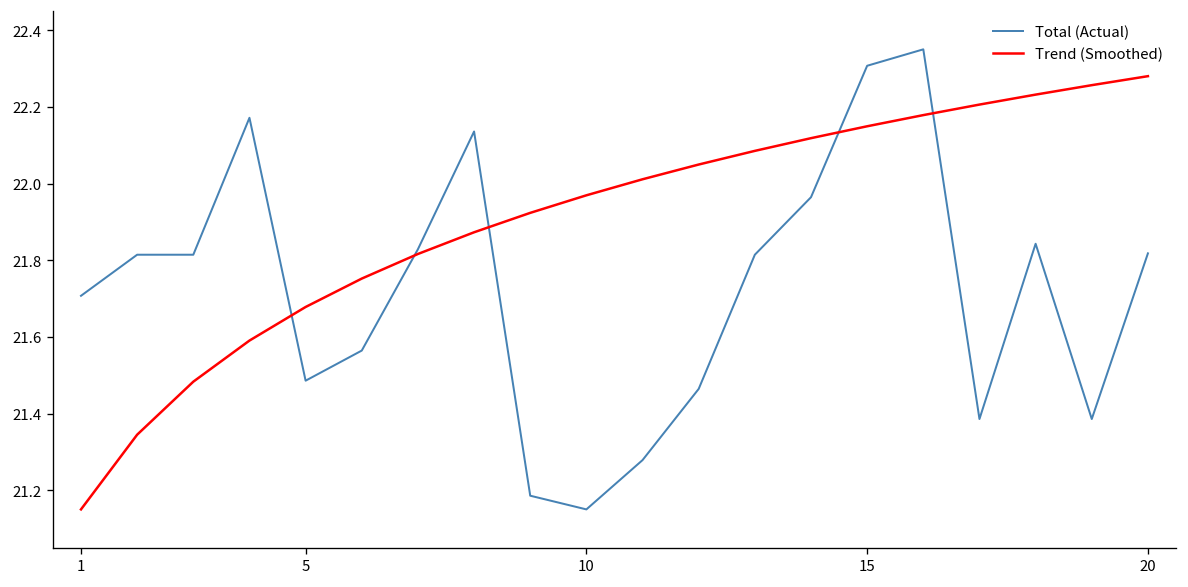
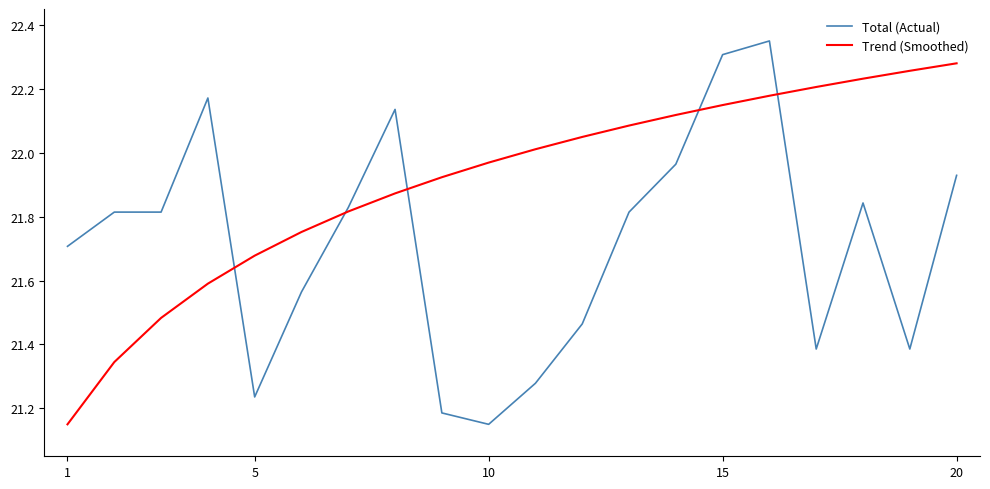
  {
    "Total (Actual)": {
      "1": 21.71,
-     "5": 21.49,
+     "5": 21.24,
      "10": 21.15,
      "15": 22.31,
-     "20": 21.82
+     "20": 21.93
    },
    "Trend (Smoothed)": {
      "1": 21.15,
      "5": 21.68,
      "10": 21.97,
      "15": 22.15,
      "20": 22.28
    }
  }
